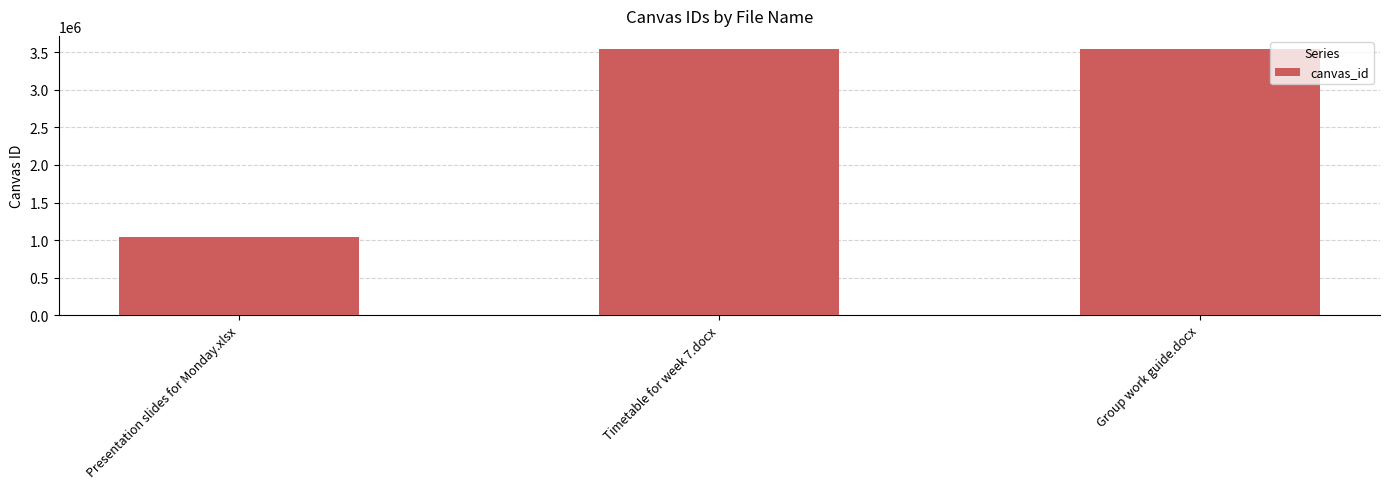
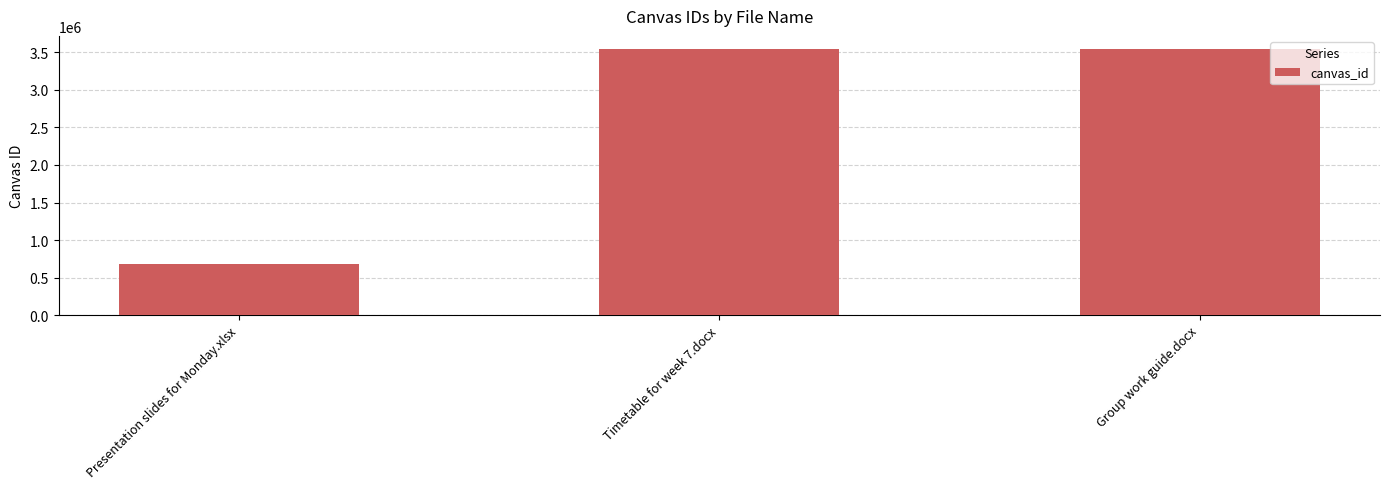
  {
-   "Presentation slides for Monday.xlsx": 1000000,
+   "Presentation slides for Monday.xlsx": 700000,
    "Timetable for week 7.docx": 3500000,
    "Group work guide.docx": 3500000
  }
